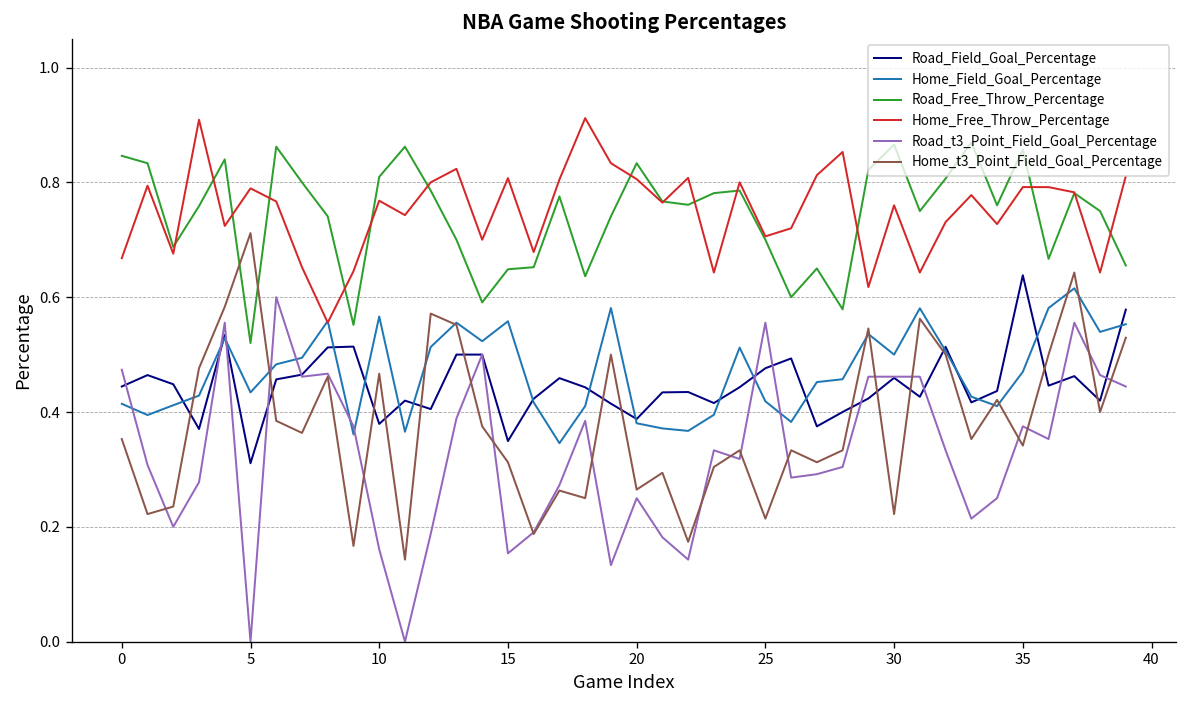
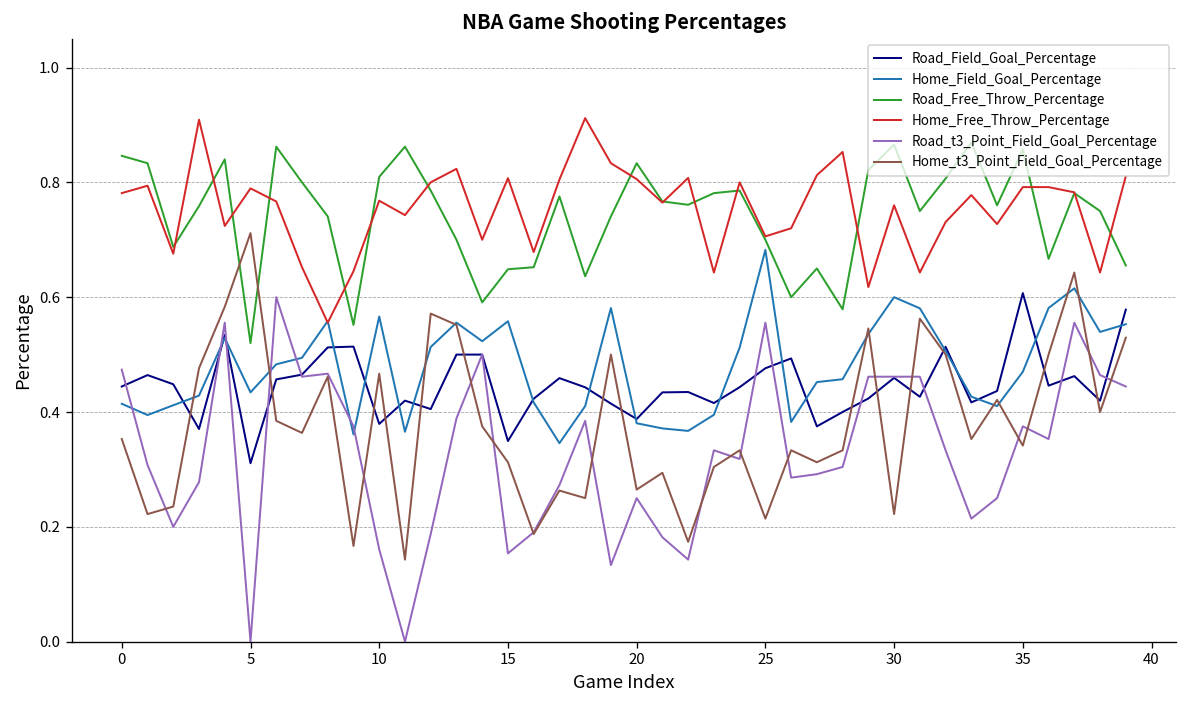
  {
    "Road_Field_Goal_Percentage": {
      "0": 0.44,
      "5": 0.31,
      "10": 0.38,
      "15": 0.35,
      "20": 0.39,
      "25": 0.48,
-     "35": 0.64
+     "35": 0.61
    },
    "Home_Field_Goal_Percentage": {
      "0": 0.41,
      "5": 0.43,
      "10": 0.57,
      "15": 0.56,
      "20": 0.38,
-     "25": 0.42,
-     "30": 0.5,
+     "25": 0.68,
+     "30": 0.6,
      "35": 0.47
    },
    "Road_Free_Throw_Percentage": {
      "0": 0.85,
      "5": 0.52,
      "10": 0.81,
      "15": 0.65,
      "20": 0.83,
      "25": 0.70
    },
    "Home_Free_Throw_Percentage": {
-     "0": 0.67,
+     "0": 0.78,
      "5": 0.79,
      "10": 0.77,
      "15": 0.81,
      "20": 0.81,
      "25": 0.71,
      "30": 0.76,
      "35": 0.79
    },
    "Road_t3_Point_Field_Goal_Percentage": {
      "0": 0.47,
      "5": 0.00,
      "10": 0.16,
      "15": 0.15,
      "20": 0.25,
      "25": 0.56,
      "35": 0.38
    },
    "Home_t3_Point_Field_Goal_Percentage": {
      "0": 0.35,
      "5": 0.71,
      "10": 0.47,
      "15": 0.31,
      "20": 0.26,
      "25": 0.21,
      "30": 0.22,
      "35": 0.34
    }
  }
